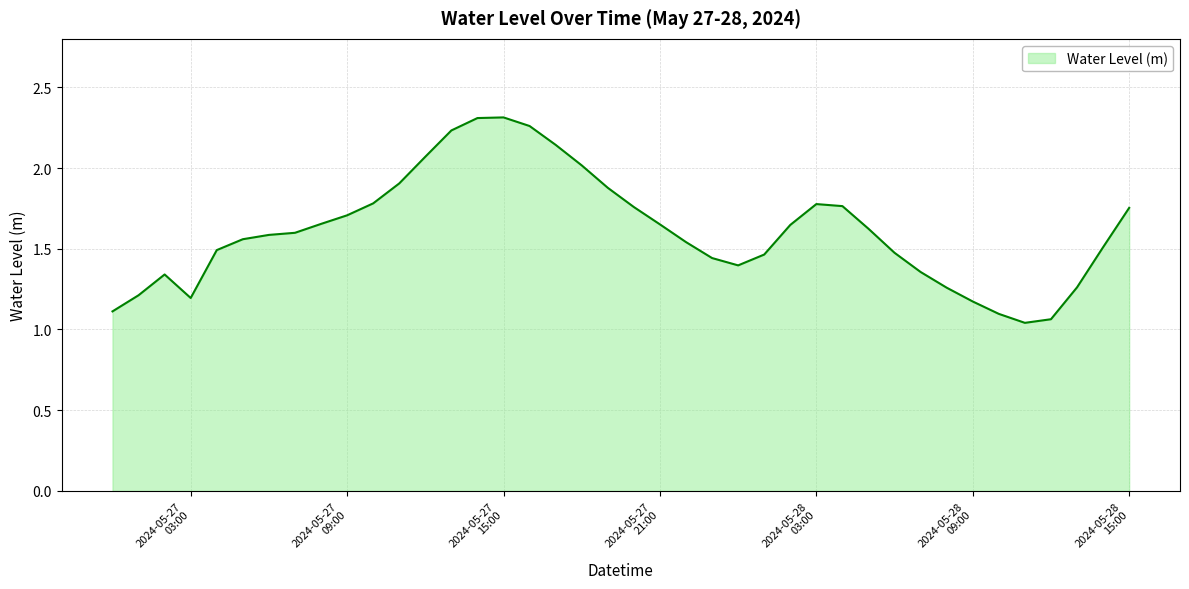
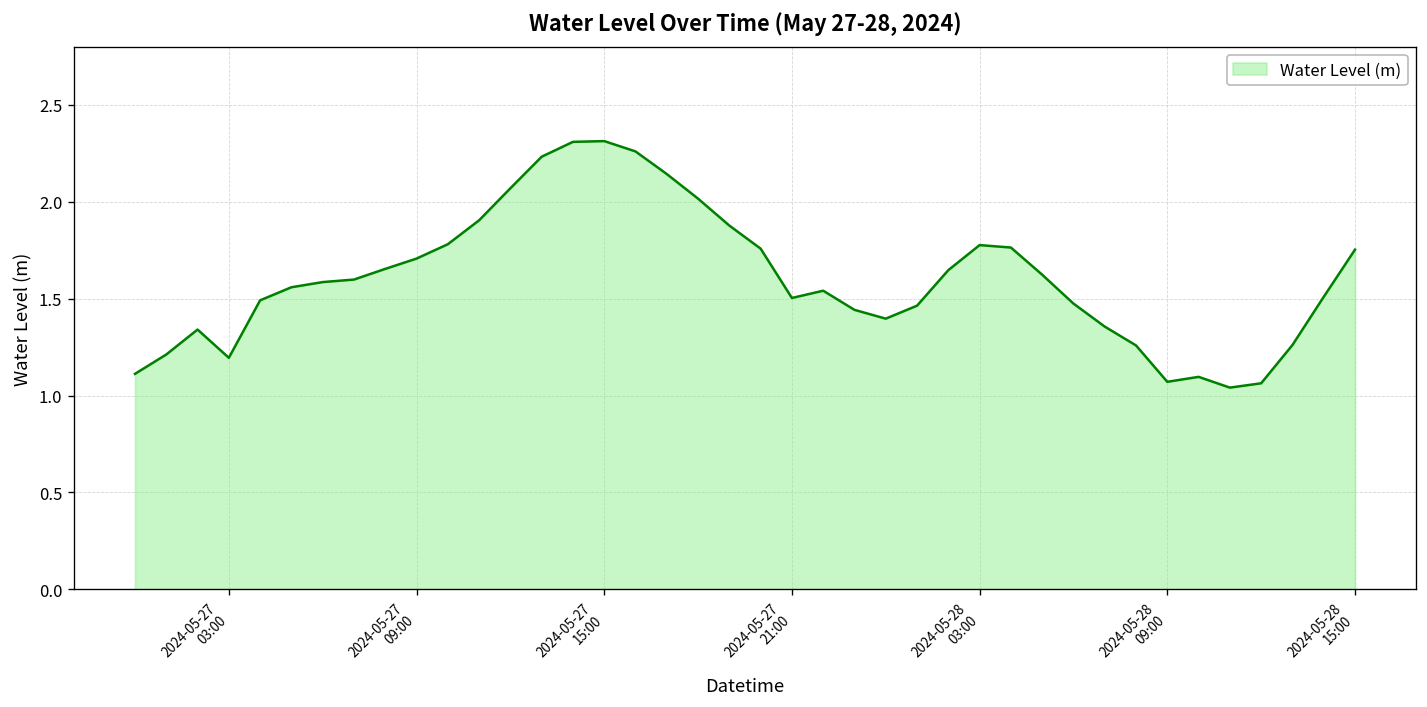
  {
    "2024-05-27 03:00": 1.20,
    "2024-05-27 09:00": 1.71,
    "2024-05-27 15:00": 2.31,
-   "2024-05-27 21:00": 1.65,
+   "2024-05-27 21:00": 1.50,
    "2024-05-28 03:00": 1.78,
-   "2024-05-28 09:00": 1.17,
+   "2024-05-28 09:00": 1.07,
    "2024-05-28 15:00": 1.75
  }
